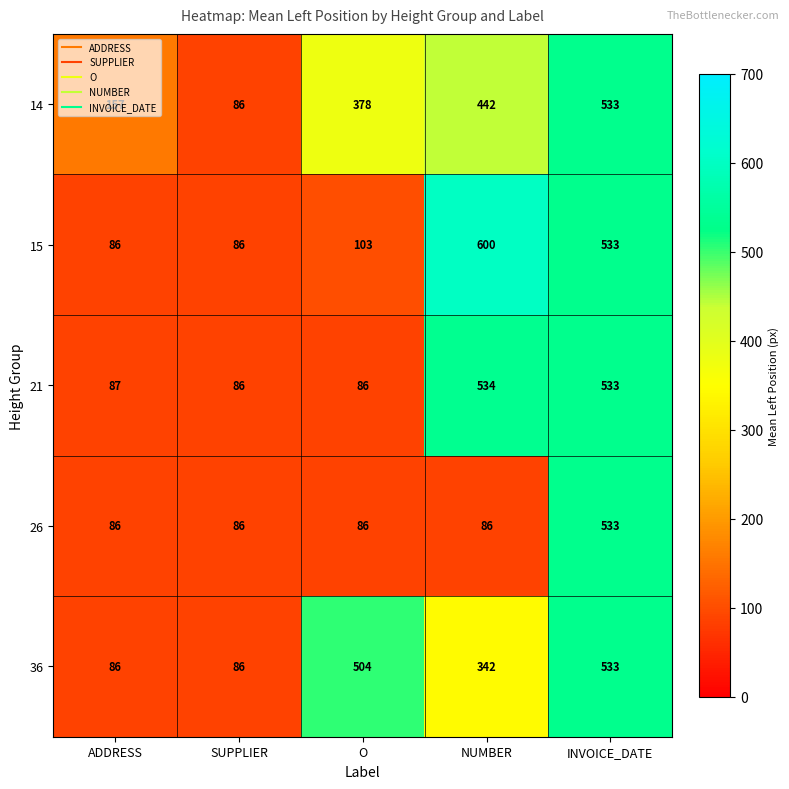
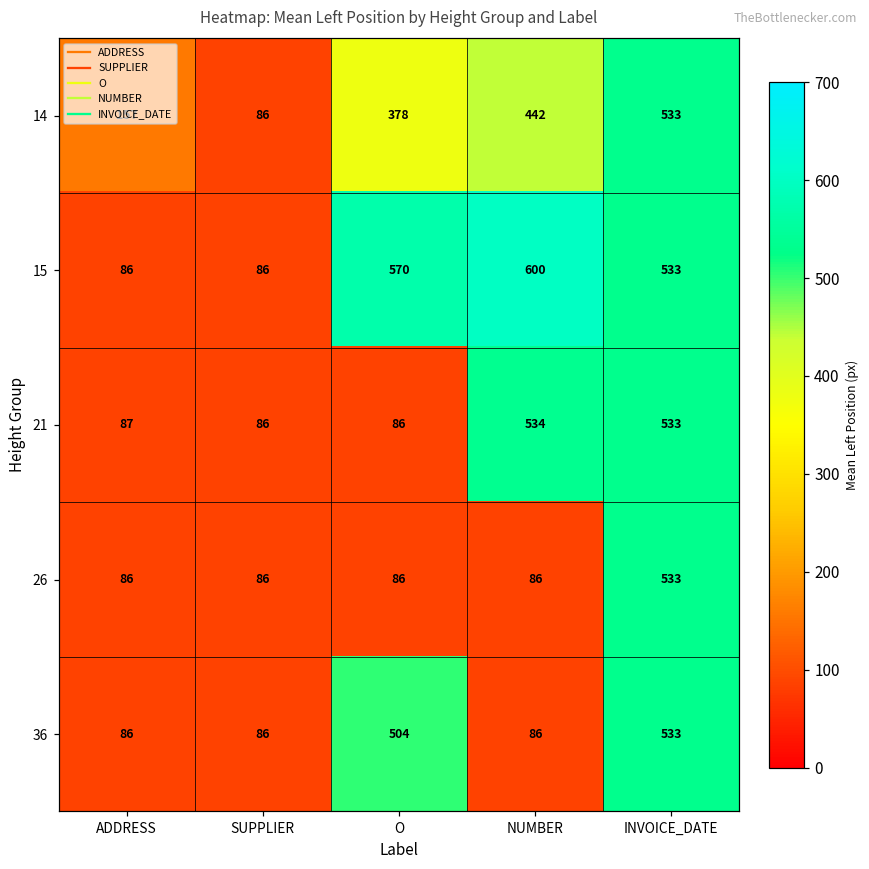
  {
    "14": {
      "SUPPLIER": 86,
      "O": 378,
      "NUMBER": 442,
      "INVOICE_DATE": 533
    },
    "15": {
      "ADDRESS": 86,
      "SUPPLIER": 86,
-     "O": 103,
+     "O": 570,
      "NUMBER": 600,
      "INVOICE_DATE": 533
    },
    "21": {
      "ADDRESS": 87,
      "SUPPLIER": 86,
      "O": 86,
      "NUMBER": 534,
      "INVOICE_DATE": 533
    },
    "26": {
      "ADDRESS": 86,
      "SUPPLIER": 86,
      "O": 86,
      "NUMBER": 86,
      "INVOICE_DATE": 533
    },
    "36": {
      "ADDRESS": 86,
      "SUPPLIER": 86,
      "O": 504,
-     "NUMBER": 342,
+     "NUMBER": 86,
      "INVOICE_DATE": 533
    }
  }
